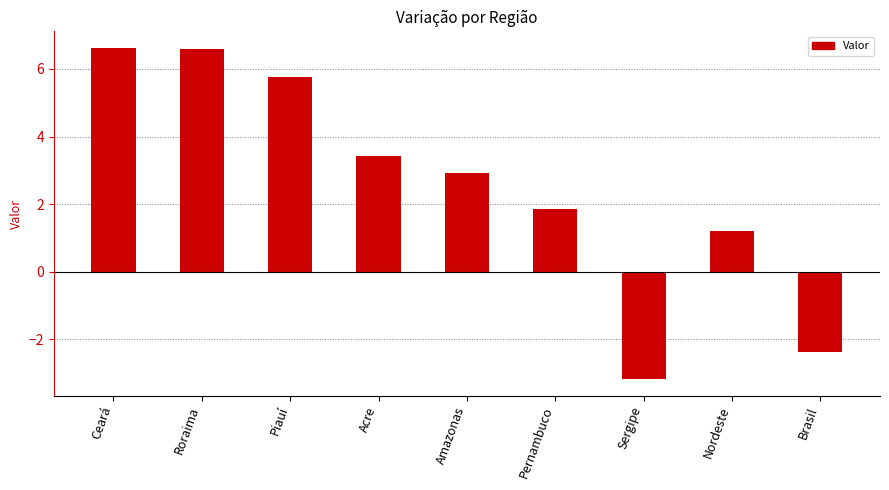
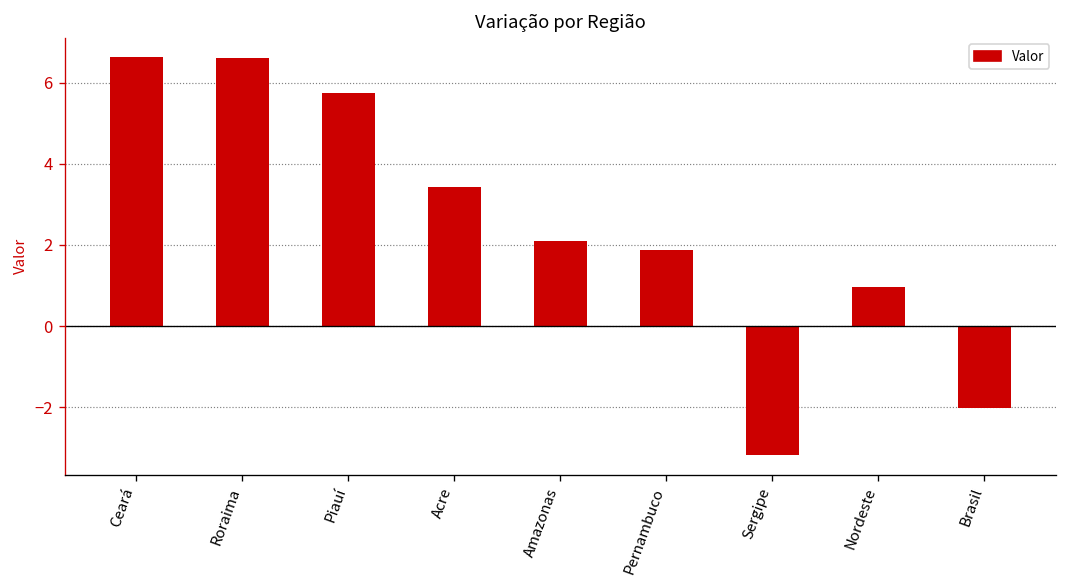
  {
    "Ceará": 6.6,
    "Roraima": 6.6,
    "Piauí": 5.8,
    "Acre": 3.4,
-   "Amazonas": 2.9,
+   "Amazonas": 2.1,
    "Pernambuco": 1.9,
    "Sergipe": -3.2,
-   "Nordeste": 1.2,
-   "Brasil": -2.4
+   "Nordeste": 1.0,
+   "Brasil": -2.0
  }
